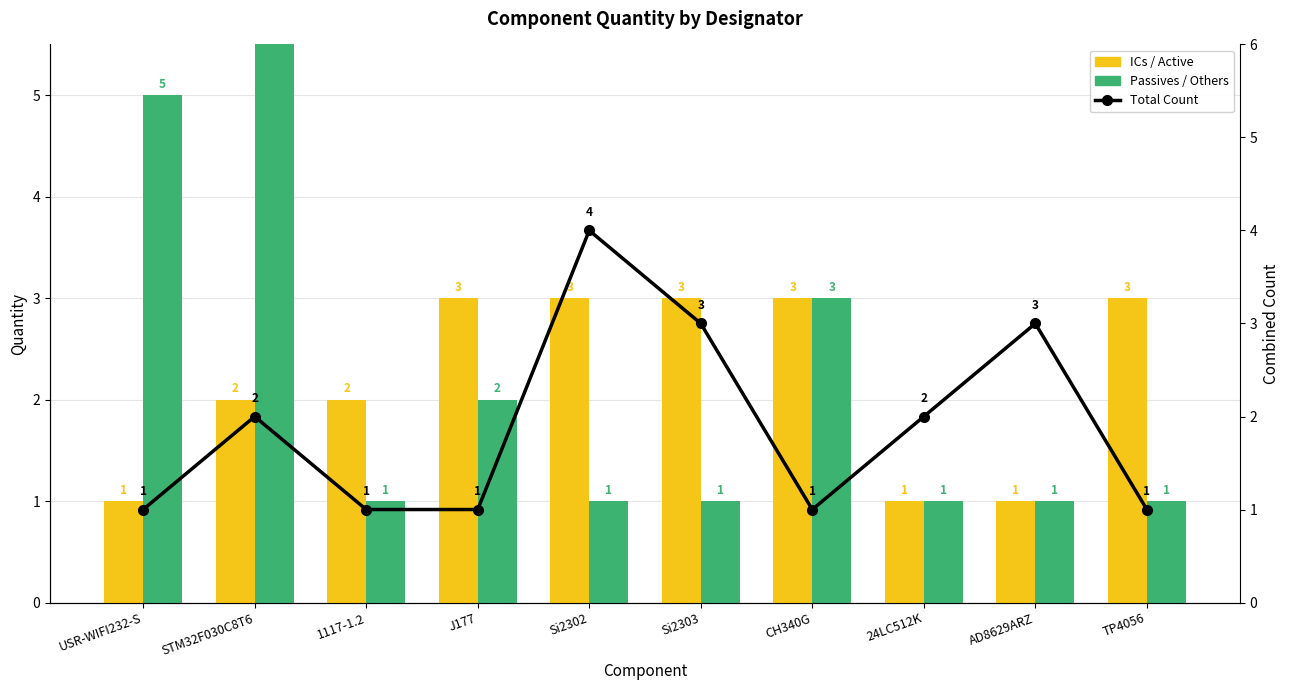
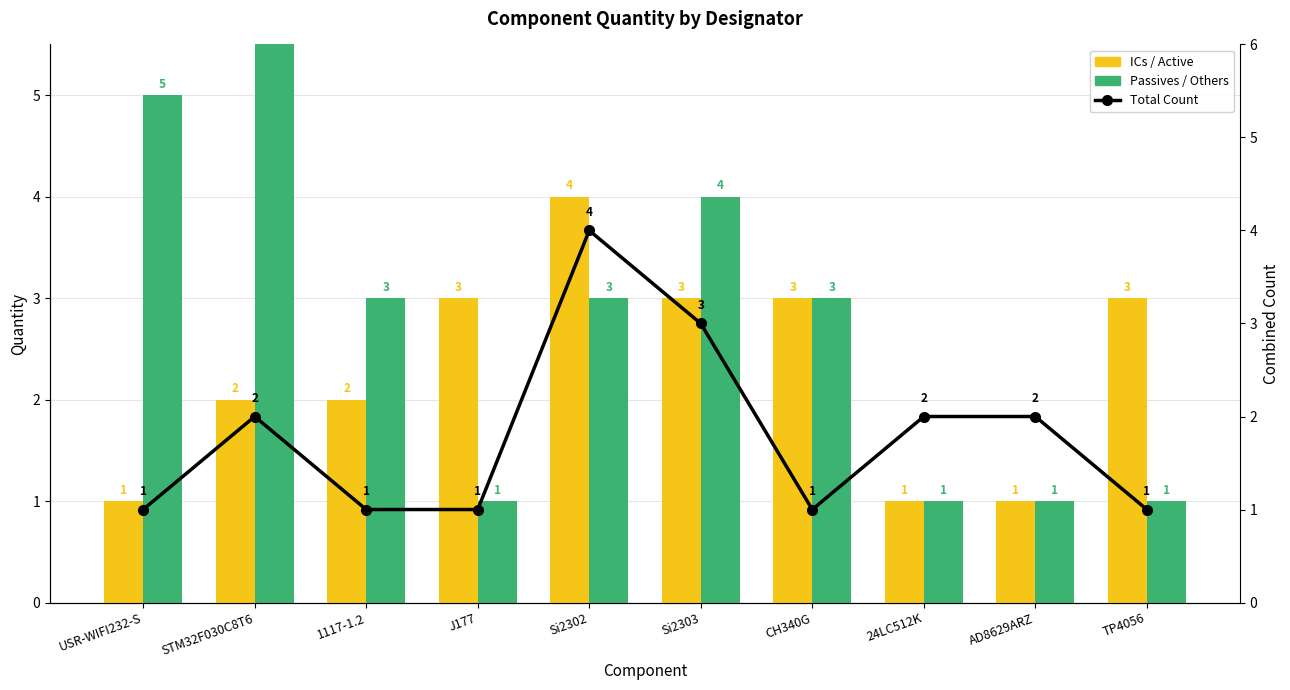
  {
    "ICs / Active": {
      "USR-WIFI232-S": 1,
      "STM32F030C8T6": 2,
      "1117-1.2": 2,
      "J177": 3,
-     "Si2302": 3,
+     "Si2302": 4,
      "Si2303": 3,
      "CH340G": 3,
      "24LC512K": 1,
      "AD8629ARZ": 1,
      "TP4056": 3
    },
    "Passives / Others": {
      "USR-WIFI232-S": 5,
-     "1117-1.2": 1,
-     "J177": 2,
-     "Si2302": 1,
-     "Si2303": 1,
+     "1117-1.2": 3,
+     "J177": 1,
+     "Si2302": 3,
+     "Si2303": 4,
      "CH340G": 3,
      "24LC512K": 1,
      "AD8629ARZ": 1,
      "TP4056": 1
    },
    "Total Count": {
      "USR-WIFI232-S": 1,
      "STM32F030C8T6": 2,
      "1117-1.2": 1,
      "J177": 1,
      "Si2302": 4,
      "CH340G": 1,
      "24LC512K": 2,
-     "AD8629ARZ": 3,
+     "AD8629ARZ": 2,
      "TP4056": 1
    }
  }
